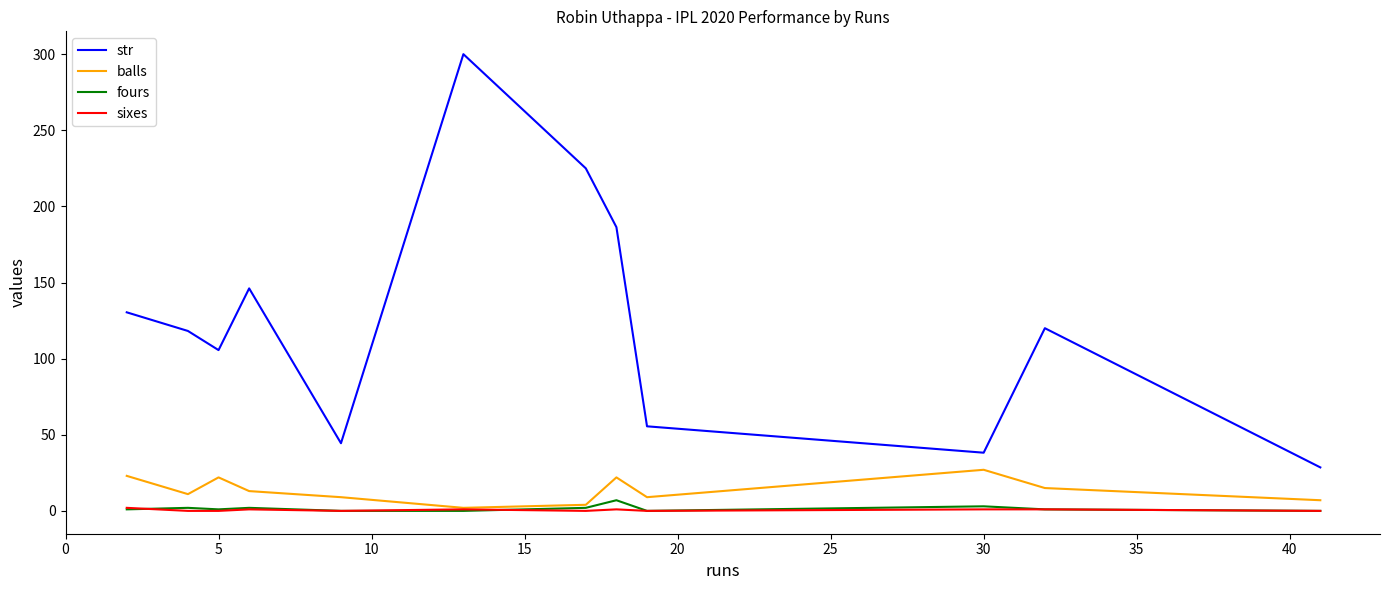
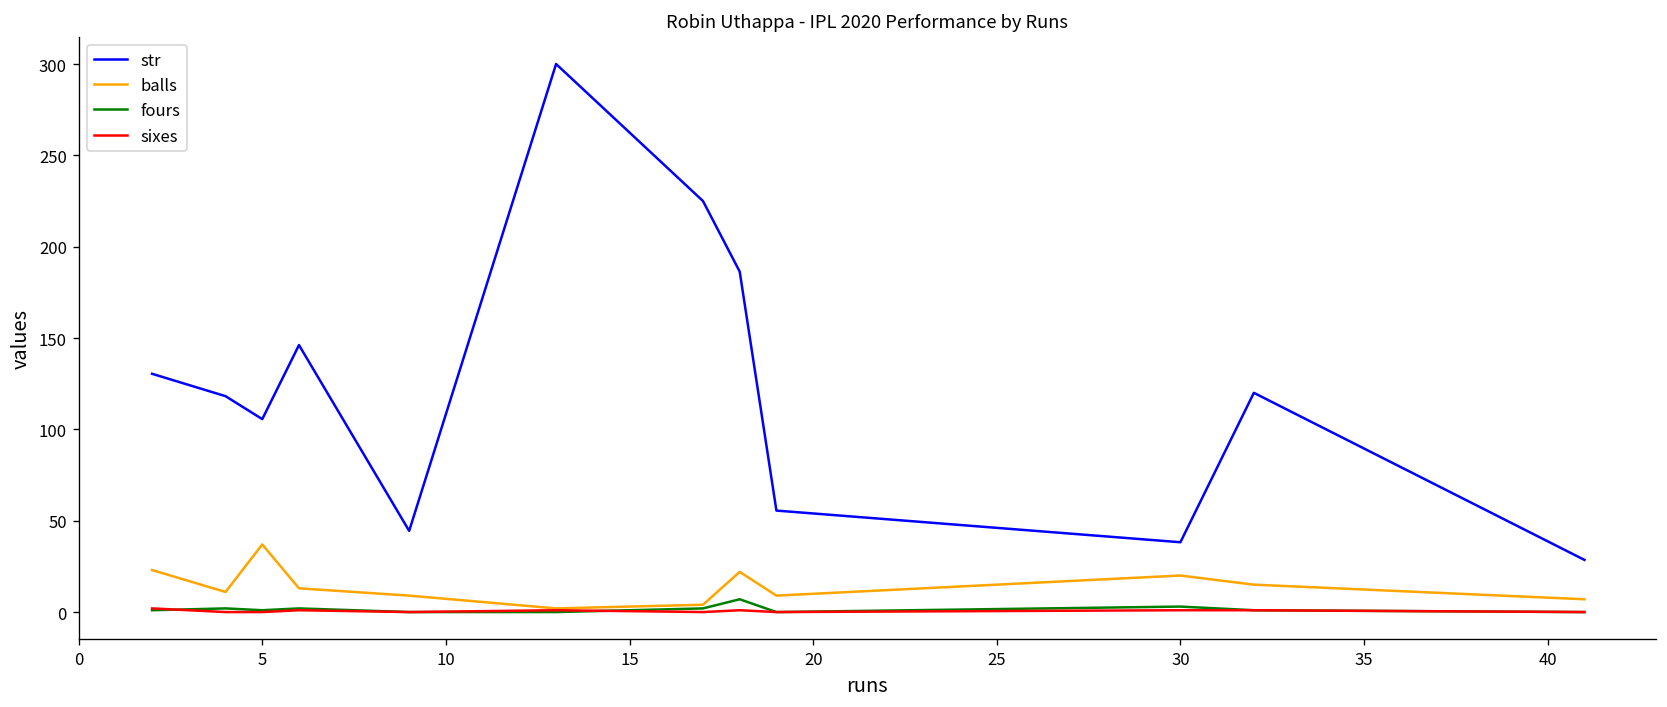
  {
    "str": {
      "5": 106,
      "30": 38
    },
    "balls": {
-     "5": 22,
-     "30": 27
+     "5": 37,
+     "30": 20
    },
    "fours": {
      "30": 3
    },
    "sixes": {
      "30": 1
    }
  }
